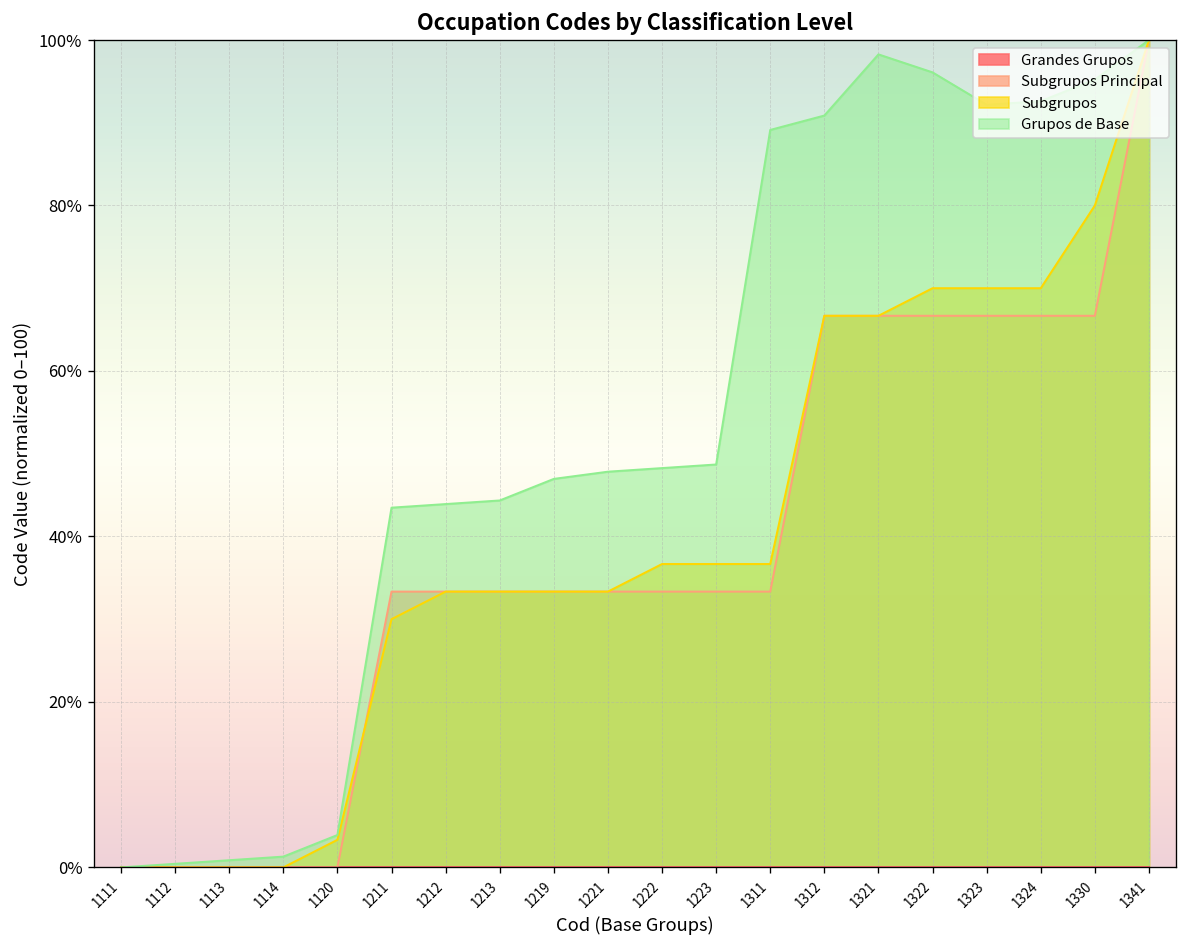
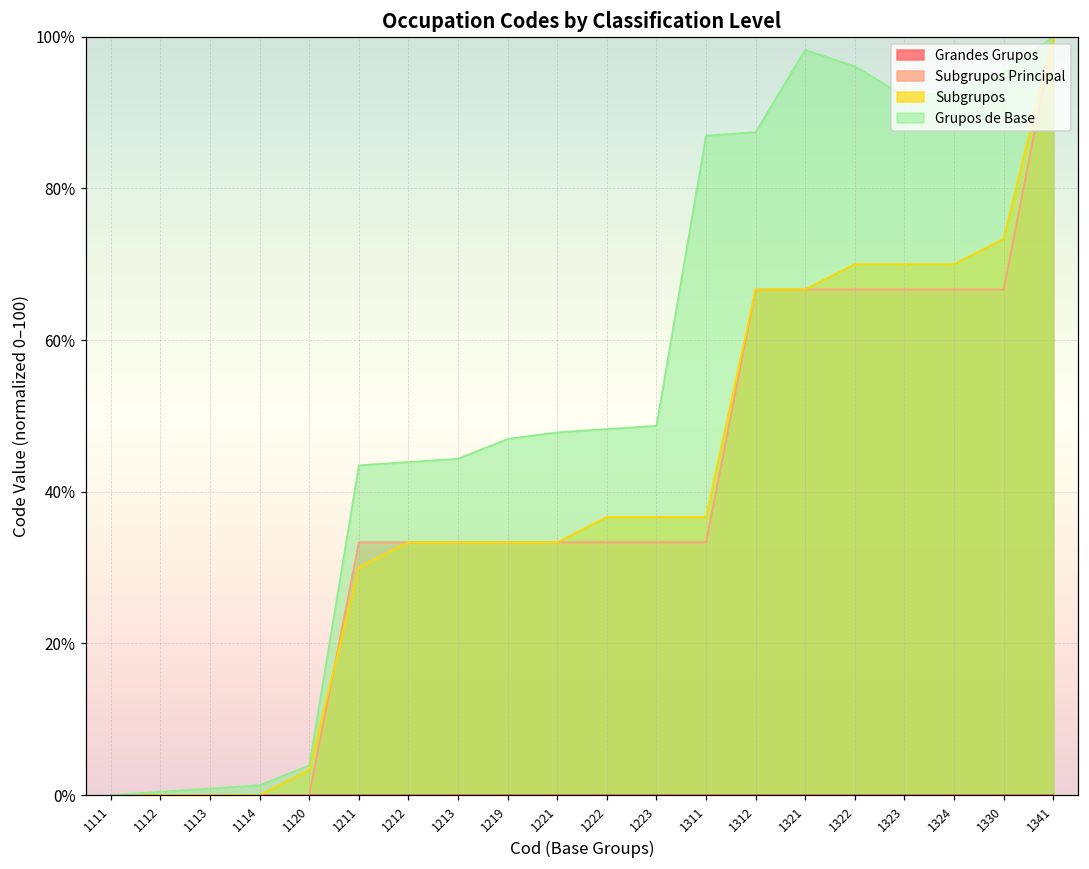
  {
    "Subgrupos": {
      "1120": "3%",
      "1211": "30%",
      "1222": "37%",
      "1223": "37%",
      "1311": "37%",
      "1322": "70%",
      "1323": "70%",
      "1324": "70%",
-     "1330": "80%"
+     "1330": "73%"
    },
    "Grupos de Base": {
      "1112": "0%",
      "1113": "1%",
      "1114": "1%",
      "1120": "4%",
      "1211": "43%",
      "1212": "44%",
      "1213": "44%",
      "1219": "47%",
      "1221": "48%",
      "1222": "48%",
      "1223": "49%",
-     "1311": "89%",
-     "1312": "91%",
+     "1311": "87%",
+     "1312": "87%",
      "1321": "98%",
      "1322": "96%"
    }
  }
